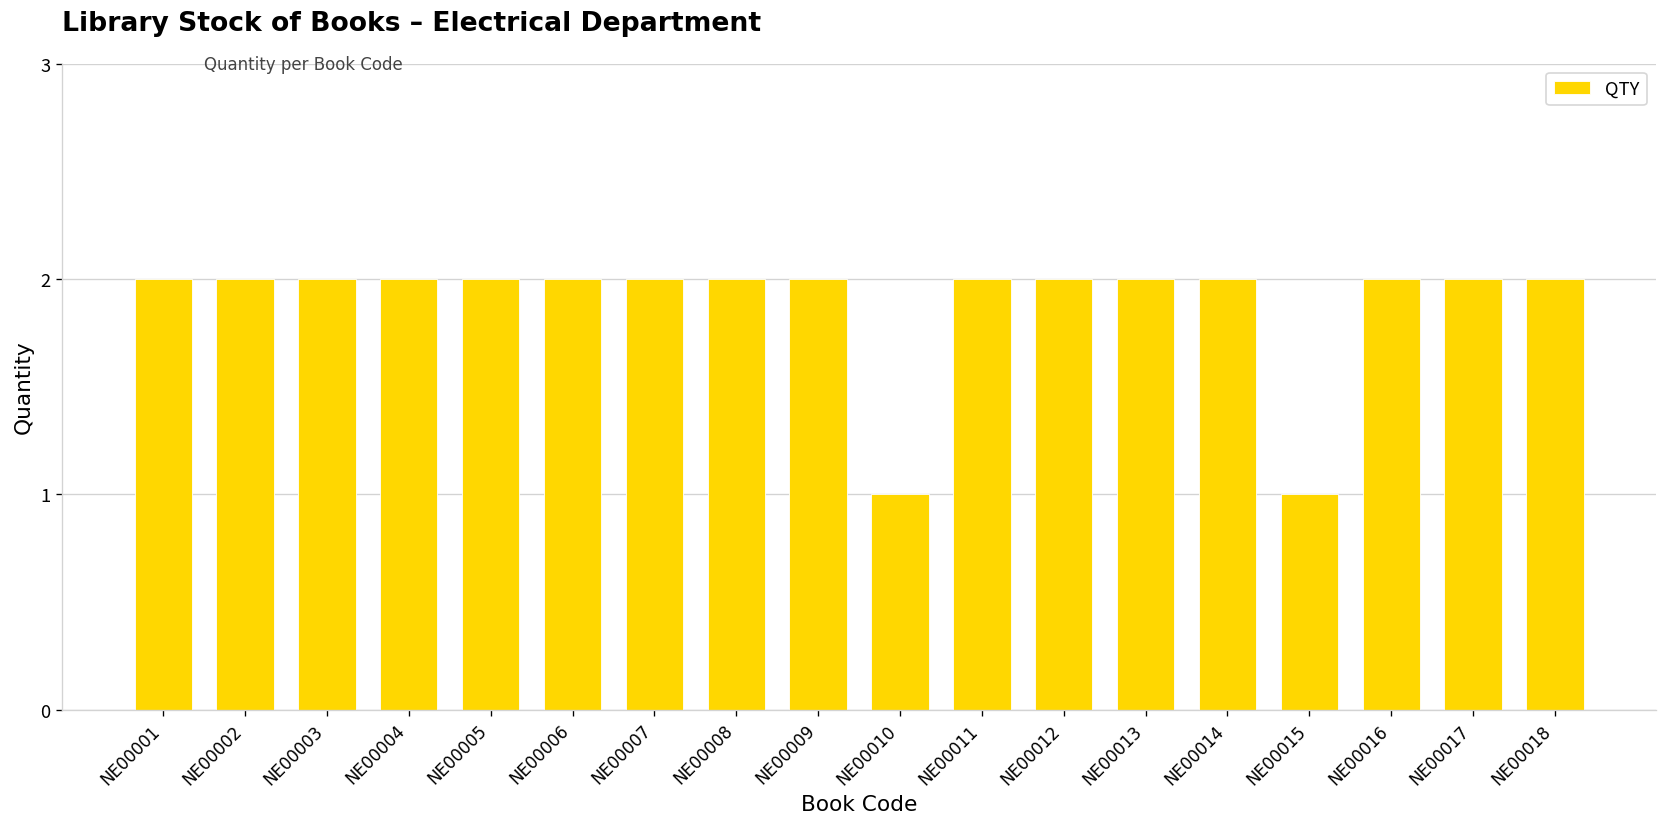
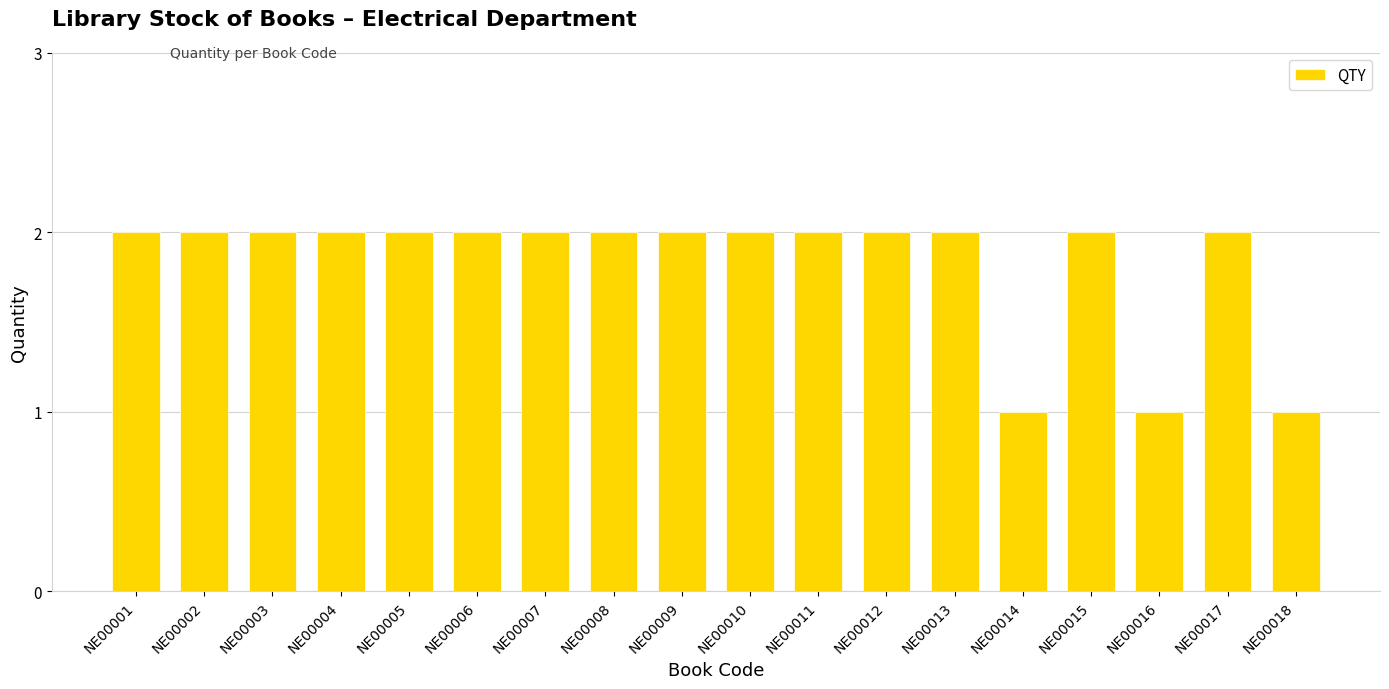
  {
    "NE00001": 2,
    "NE00002": 2,
    "NE00003": 2,
    "NE00004": 2,
    "NE00005": 2,
    "NE00006": 2,
    "NE00007": 2,
    "NE00008": 2,
    "NE00009": 2,
-   "NE00010": 1,
+   "NE00010": 2,
    "NE00011": 2,
    "NE00012": 2,
    "NE00013": 2,
-   "NE00014": 2,
-   "NE00015": 1,
-   "NE00016": 2,
+   "NE00014": 1,
+   "NE00015": 2,
+   "NE00016": 1,
    "NE00017": 2,
-   "NE00018": 2
+   "NE00018": 1
  }
